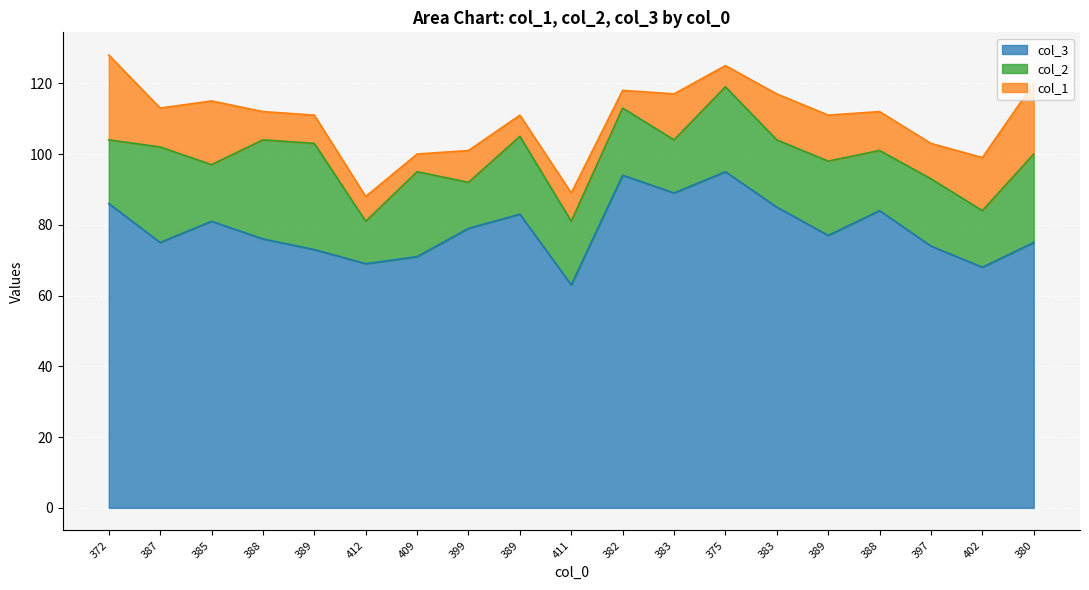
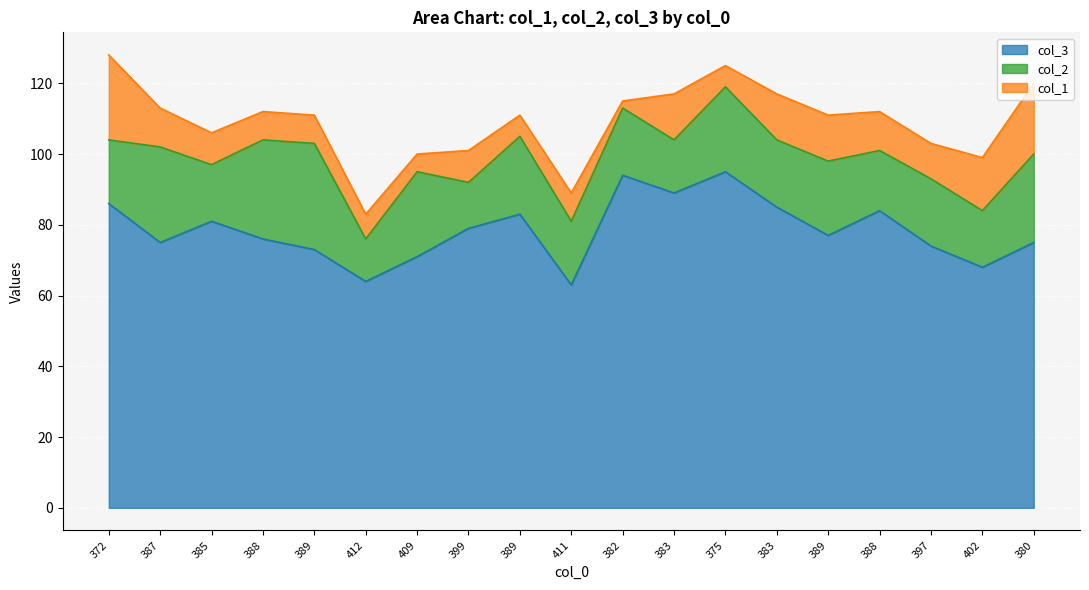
  {
    "col_3": {
      "372": 86,
      "387": 75,
      "385": 81,
-     "412": 69,
+     "412": 64,
      "409": 71,
      "399": 79,
      "411": 63,
      "382": 94,
      "375": 95,
      "397": 74,
      "402": 68,
      "380": 75
    },
    "col_2": {
      "372": 18,
      "387": 27,
      "385": 16,
      "412": 12,
      "409": 24,
      "399": 13,
      "411": 18,
      "382": 19,
      "375": 24,
      "397": 19,
      "402": 16,
      "380": 25
    },
    "col_1": {
      "372": 24,
      "387": 11,
-     "385": 18,
+     "385": 9,
      "412": 7,
      "409": 5,
      "399": 9,
      "411": 8,
-     "382": 5,
+     "382": 2,
      "375": 6,
      "397": 10,
      "402": 15
    }
  }
